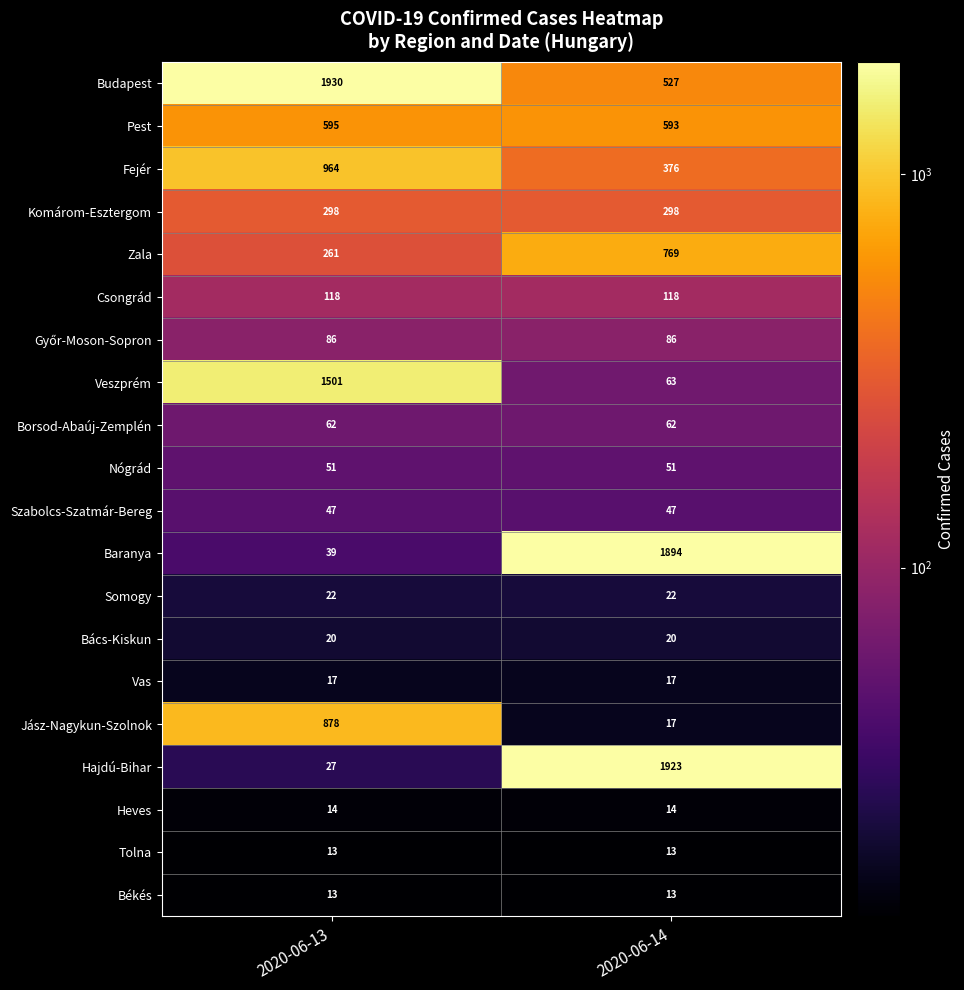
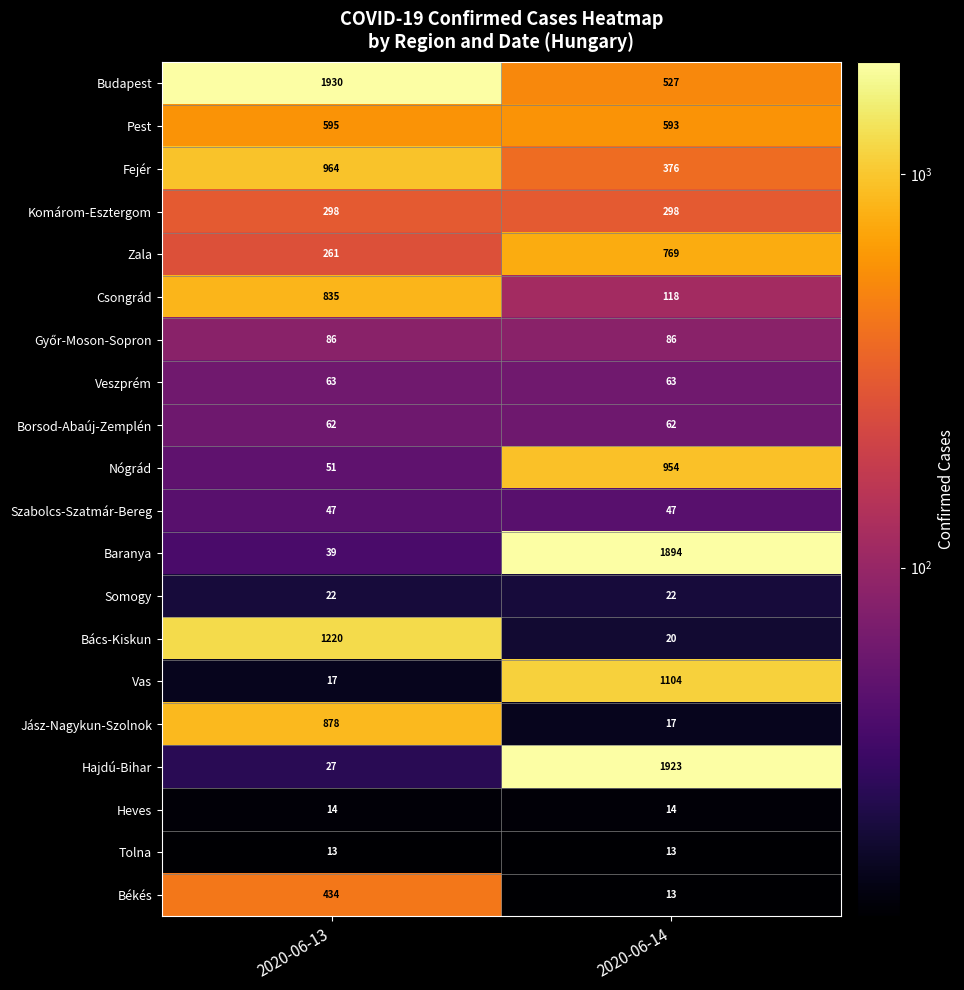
  {
    "Budapest": {
      "2020-06-13": 1930,
      "2020-06-14": 527
    },
    "Pest": {
      "2020-06-13": 595,
      "2020-06-14": 593
    },
    "Fejér": {
      "2020-06-13": 964,
      "2020-06-14": 376
    },
    "Komárom-Esztergom": {
      "2020-06-13": 298,
      "2020-06-14": 298
    },
    "Zala": {
      "2020-06-13": 261,
      "2020-06-14": 769
    },
    "Csongrád": {
-     "2020-06-13": 118,
+     "2020-06-13": 835,
      "2020-06-14": 118
    },
    "Győr-Moson-Sopron": {
      "2020-06-13": 86,
      "2020-06-14": 86
    },
    "Veszprém": {
-     "2020-06-13": 1501,
+     "2020-06-13": 63,
      "2020-06-14": 63
    },
    "Borsod-Abaúj-Zemplén": {
      "2020-06-13": 62,
      "2020-06-14": 62
    },
    "Nógrád": {
      "2020-06-13": 51,
-     "2020-06-14": 51
+     "2020-06-14": 954
    },
    "Szabolcs-Szatmár-Bereg": {
      "2020-06-13": 47,
      "2020-06-14": 47
    },
    "Baranya": {
      "2020-06-13": 39,
      "2020-06-14": 1894
    },
    "Somogy": {
      "2020-06-13": 22,
      "2020-06-14": 22
    },
    "Bács-Kiskun": {
-     "2020-06-13": 20,
+     "2020-06-13": 1220,
      "2020-06-14": 20
    },
    "Vas": {
      "2020-06-13": 17,
-     "2020-06-14": 17
+     "2020-06-14": 1104
    },
    "Jász-Nagykun-Szolnok": {
      "2020-06-13": 878,
      "2020-06-14": 17
    },
    "Hajdú-Bihar": {
      "2020-06-13": 27,
      "2020-06-14": 1923
    },
    "Heves": {
      "2020-06-13": 14,
      "2020-06-14": 14
    },
    "Tolna": {
      "2020-06-13": 13,
      "2020-06-14": 13
    },
    "Békés": {
-     "2020-06-13": 13,
+     "2020-06-13": 434,
      "2020-06-14": 13
    }
  }
